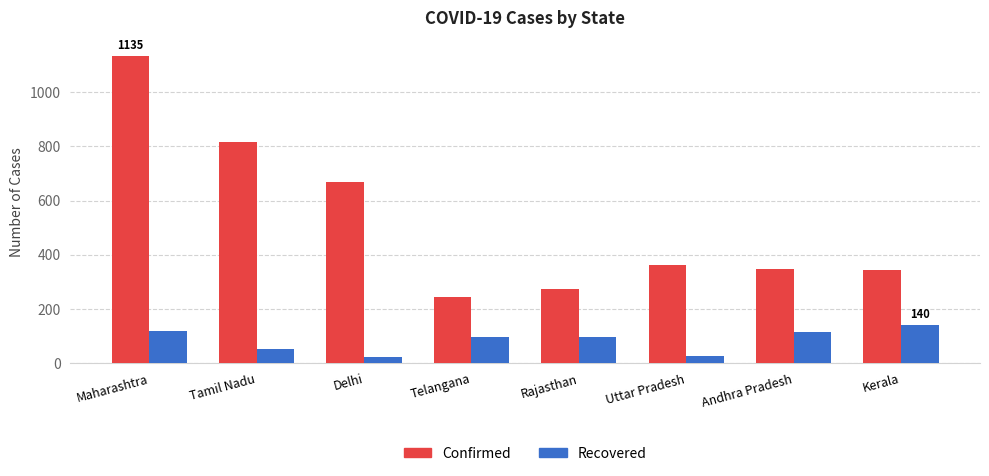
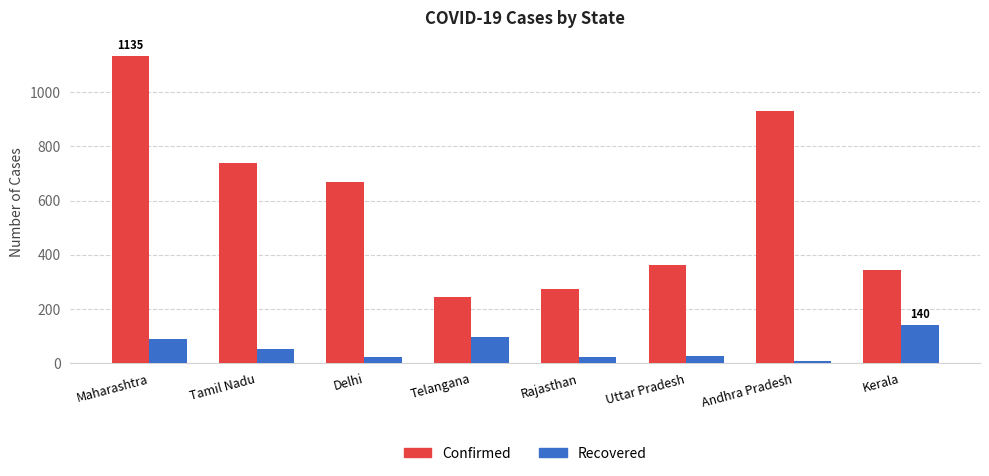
  {
    "Confirmed": {
-     "Tamil Nadu": 820,
+     "Tamil Nadu": 740,
      "Delhi": 670,
      "Telangana": 250,
      "Rajasthan": 280,
      "Uttar Pradesh": 360,
-     "Andhra Pradesh": 350,
+     "Andhra Pradesh": 930,
      "Kerala": 350
    },
    "Recovered": {
-     "Maharashtra": 120,
+     "Maharashtra": 90,
      "Tamil Nadu": 50,
      "Delhi": 20,
      "Telangana": 100,
-     "Rajasthan": 100,
+     "Rajasthan": 20,
      "Uttar Pradesh": 30,
-     "Andhra Pradesh": 110
+     "Andhra Pradesh": 10
    }
  }
